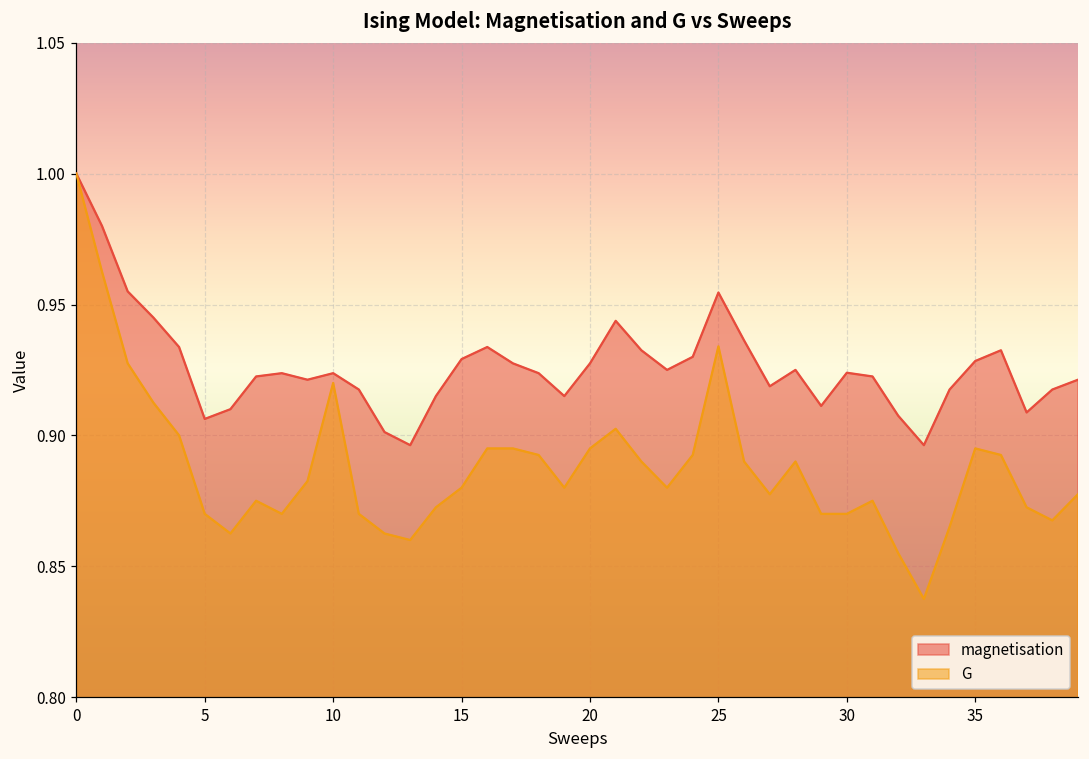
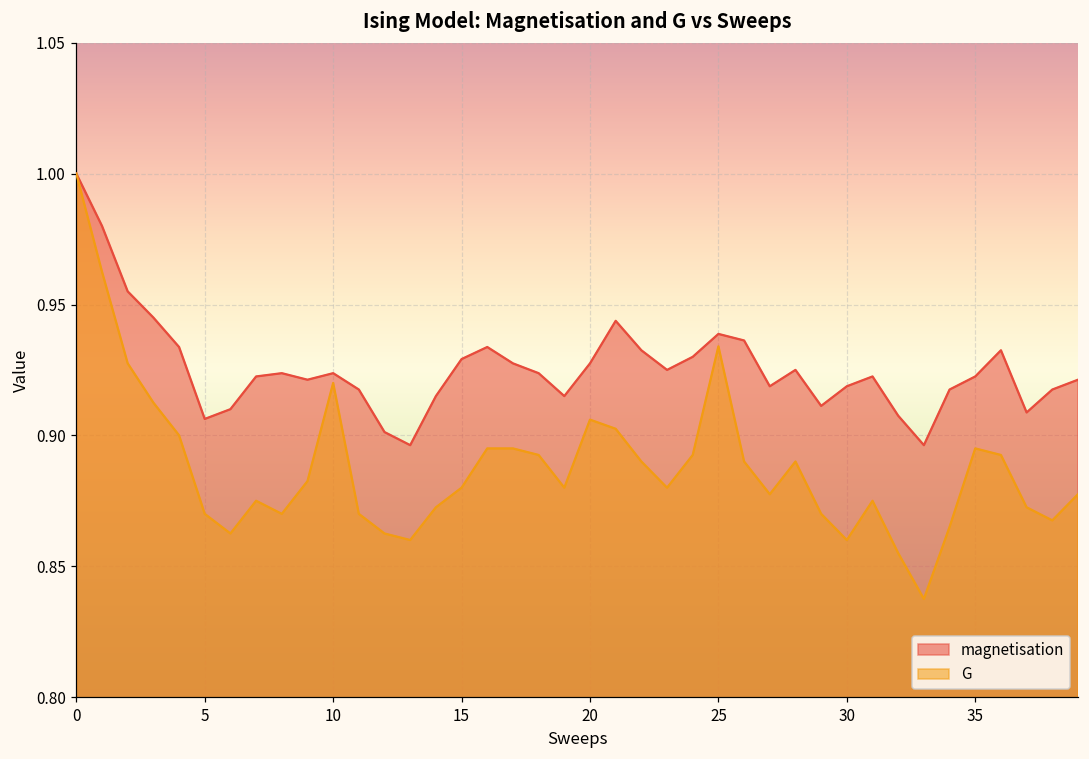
  {
    "magnetisation": {
      "5": 0.906,
      "10": 0.924,
      "15": 0.929,
      "20": 0.928,
-     "25": 0.955,
-     "30": 0.924,
-     "35": 0.928
+     "25": 0.939,
+     "30": 0.919,
+     "35": 0.923
    },
    "G": {
      "5": 0.870,
      "10": 0.920,
      "15": 0.880,
-     "20": 0.895,
+     "20": 0.906,
      "25": 0.934,
-     "30": 0.87,
+     "30": 0.86,
      "35": 0.895
    }
  }
